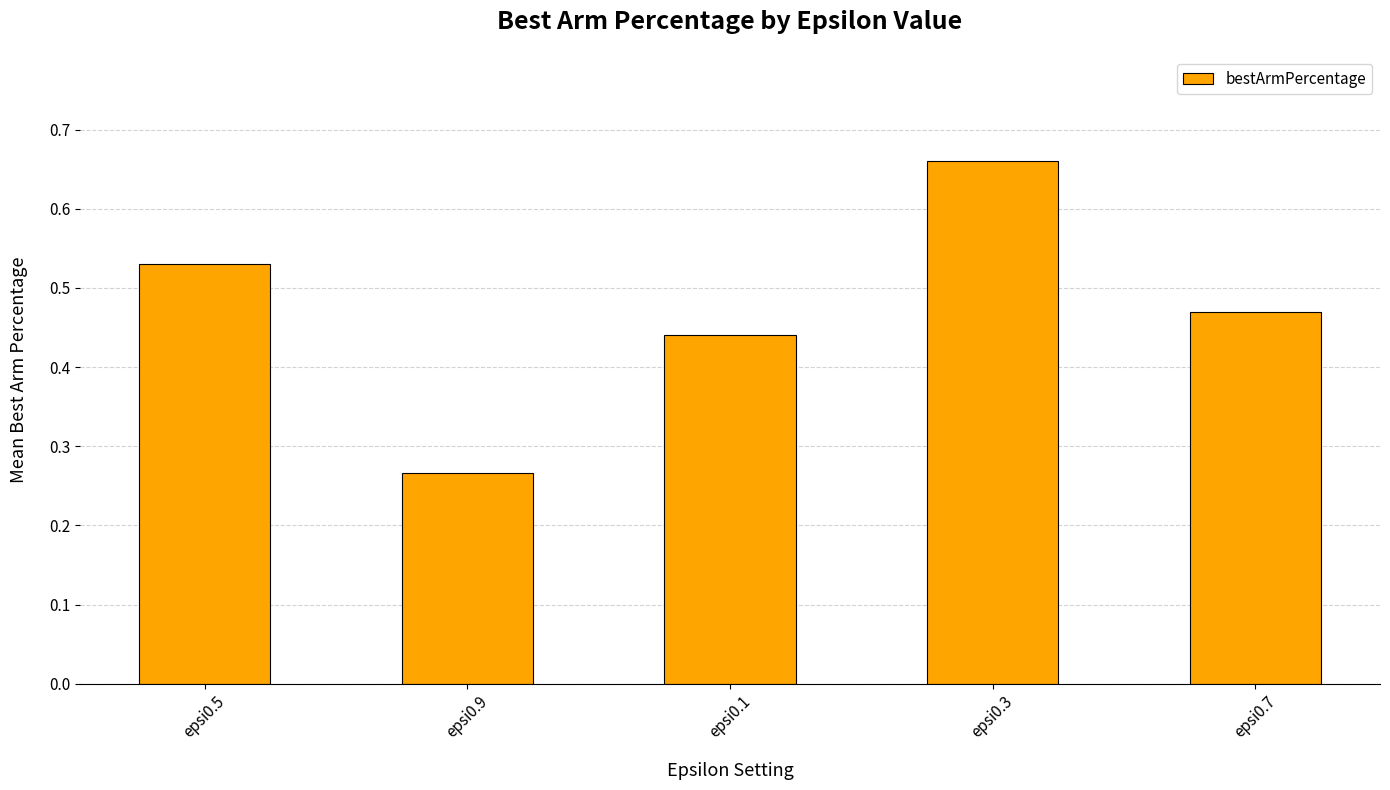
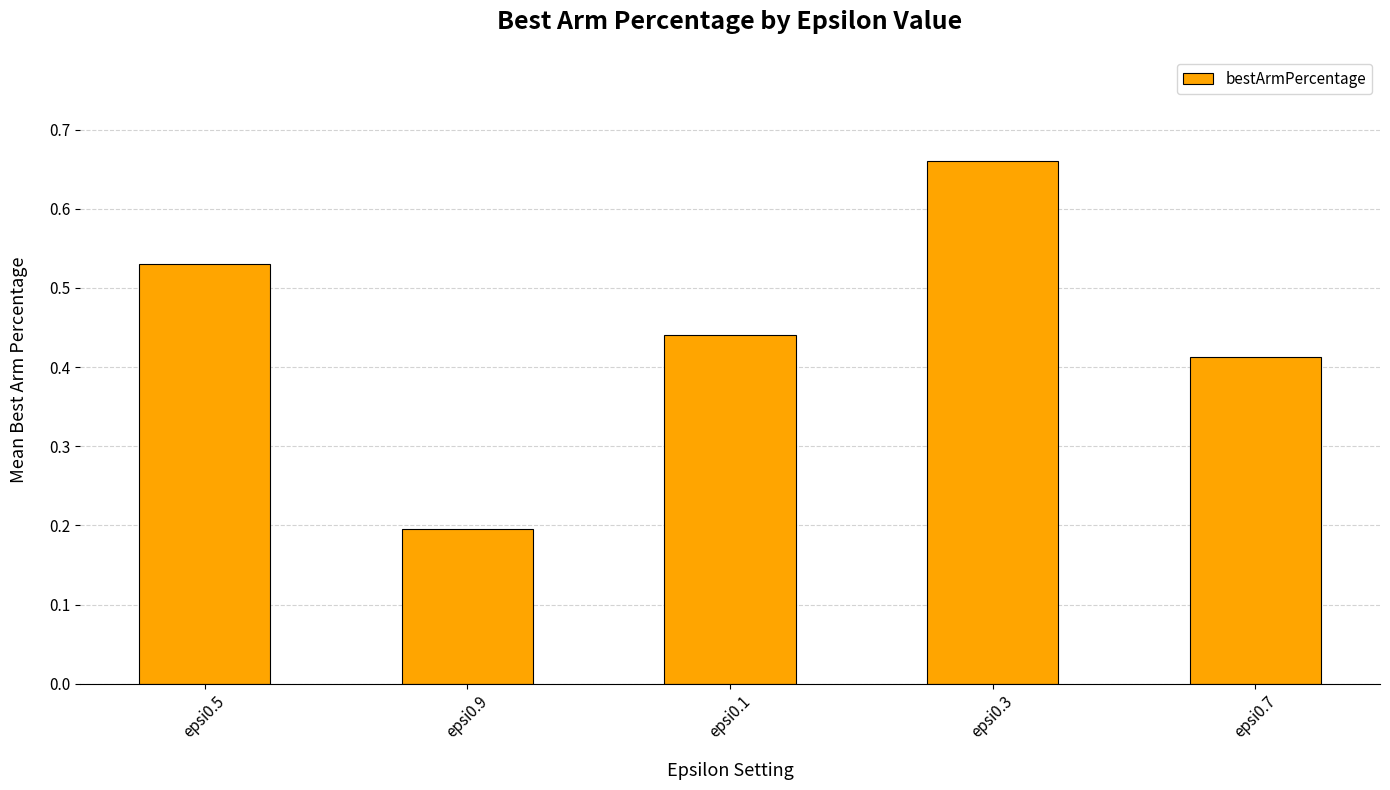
  {
    "epsi0.5": 0.53,
-   "epsi0.9": 0.27,
+   "epsi0.9": 0.20,
    "epsi0.1": 0.44,
    "epsi0.3": 0.66,
-   "epsi0.7": 0.47
+   "epsi0.7": 0.41
  }
